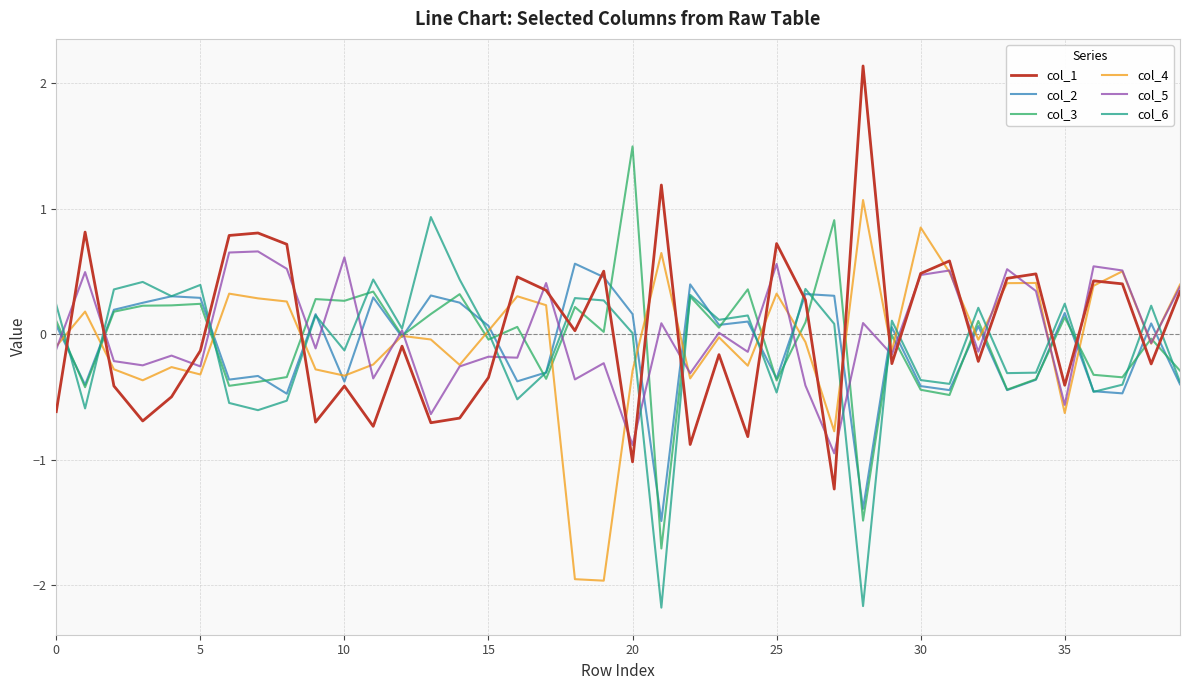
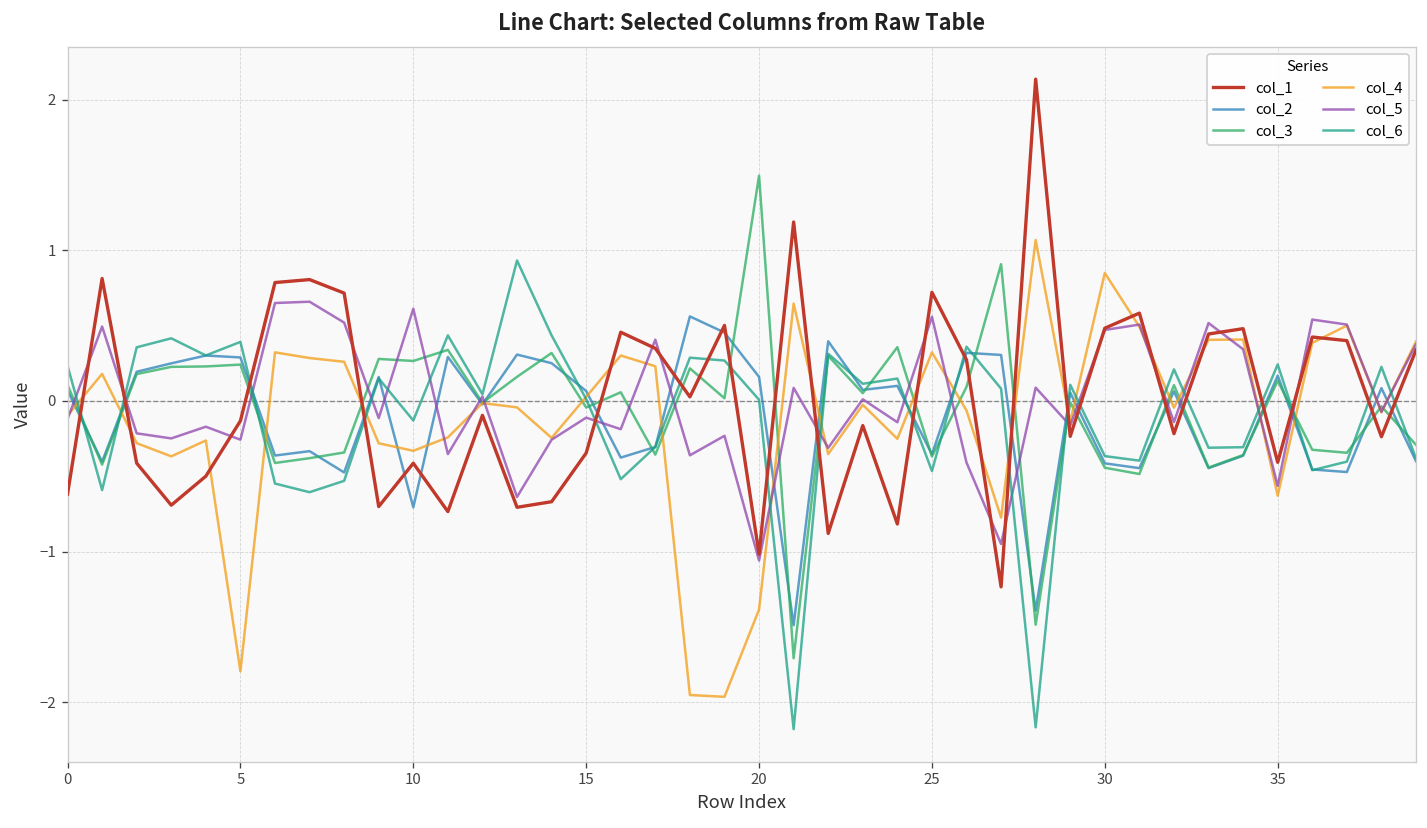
  {
    "col_1": {
      "0": -0.62,
      "5": -0.13,
      "10": -0.41,
      "15": -0.35,
      "20": -1.02,
      "25": 0.72,
      "35": -0.41
    },
    "col_2": {
      "0": 0.07,
      "5": 0.29,
-     "10": -0.38,
+     "10": -0.71,
      "15": 0.07,
      "20": 0.16,
      "30": -0.41,
      "35": 0.17
    },
    "col_4": {
      "0": -0.10,
-     "5": -0.32,
+     "5": -1.80,
      "10": -0.33,
-     "20": -0.29,
+     "20": -1.39,
      "25": 0.32,
      "30": 0.85,
      "35": -0.63
    },
    "col_5": {
      "0": -0.12,
      "5": -0.26,
      "10": 0.61,
-     "15": -0.18,
-     "20": -0.88,
+     "15": -0.11,
+     "20": -1.06,
      "25": 0.56,
      "35": -0.56
    }
  }
